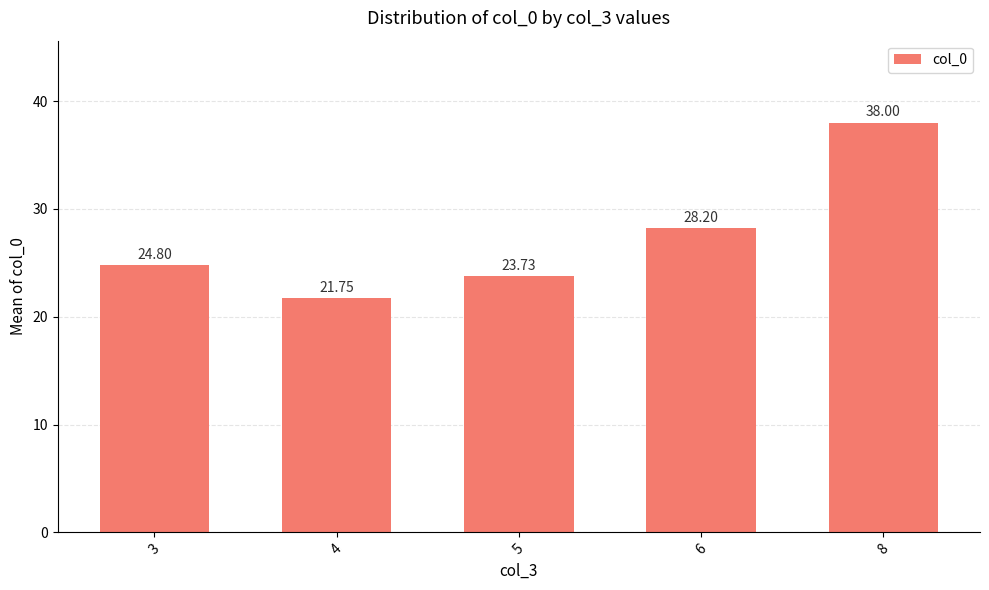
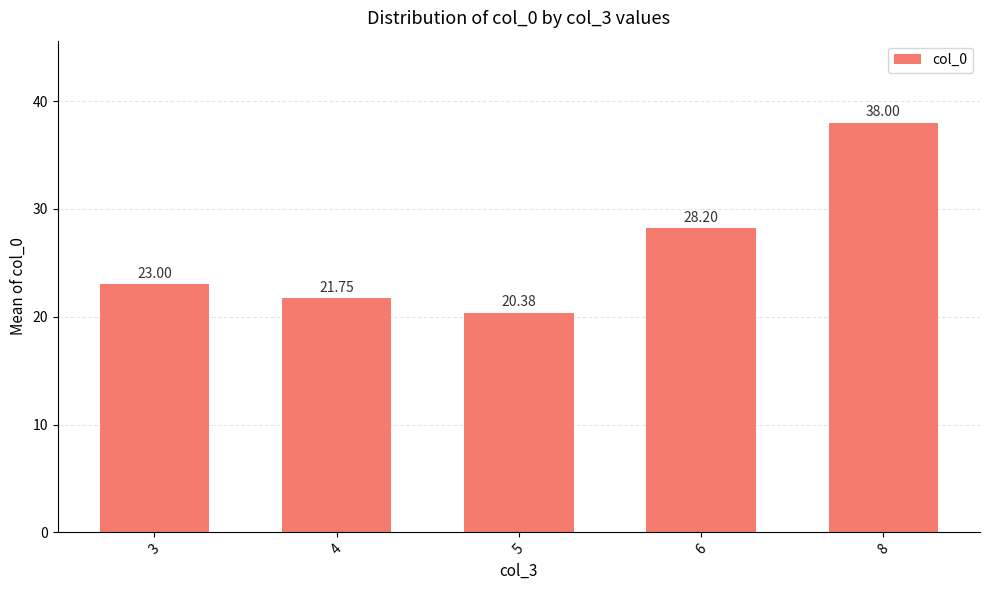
  {
-   "3": 24.80,
+   "3": 23.00,
    "4": 21.75,
-   "5": 23.73,
+   "5": 20.38,
    "6": 28.20,
    "8": 38.00
  }
